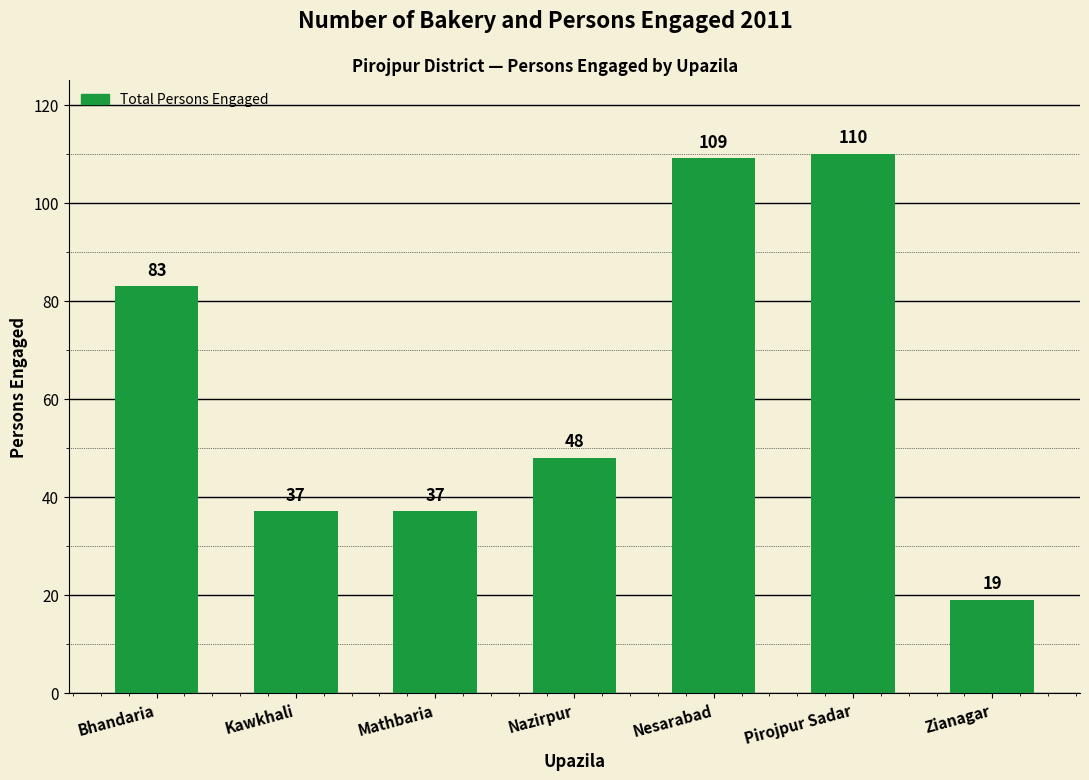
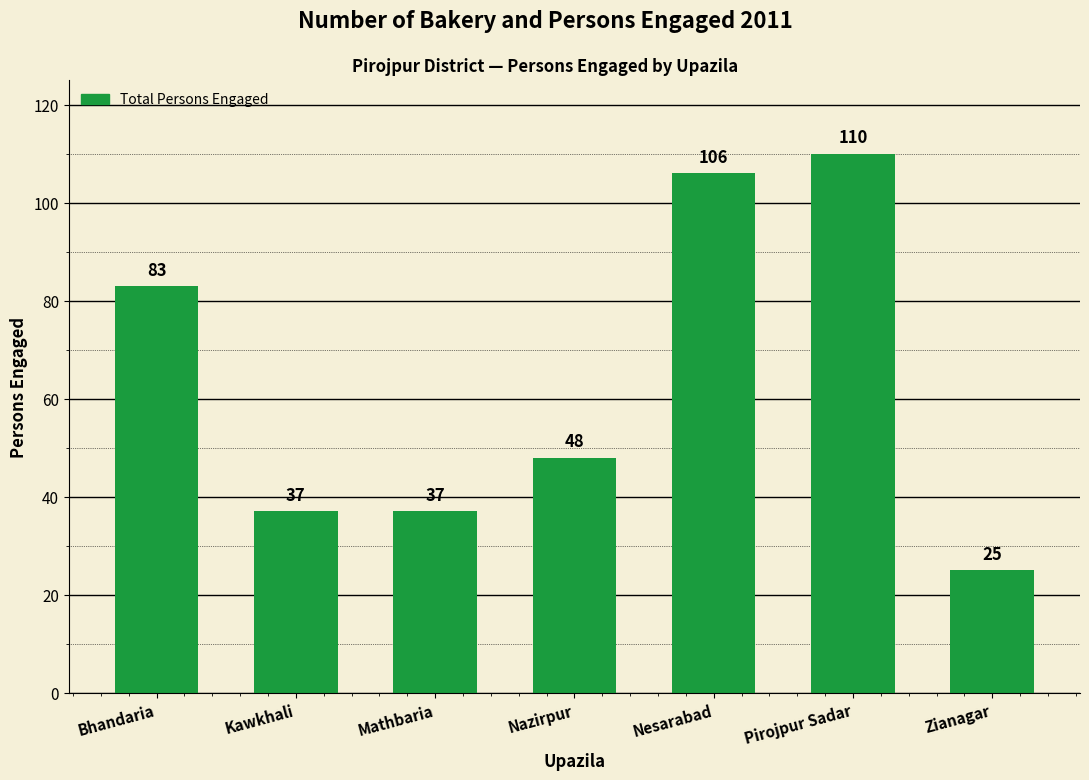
  {
    "Bhandaria": 83,
    "Kawkhali": 37,
    "Mathbaria": 37,
    "Nazirpur": 48,
-   "Nesarabad": 109,
+   "Nesarabad": 106,
    "Pirojpur Sadar": 110,
-   "Zianagar": 19
+   "Zianagar": 25
  }
